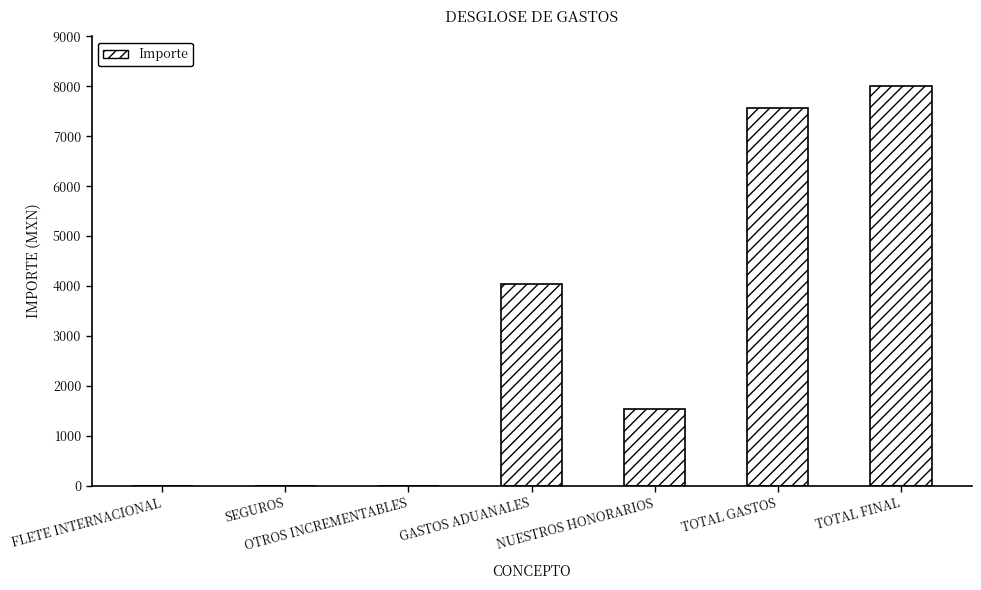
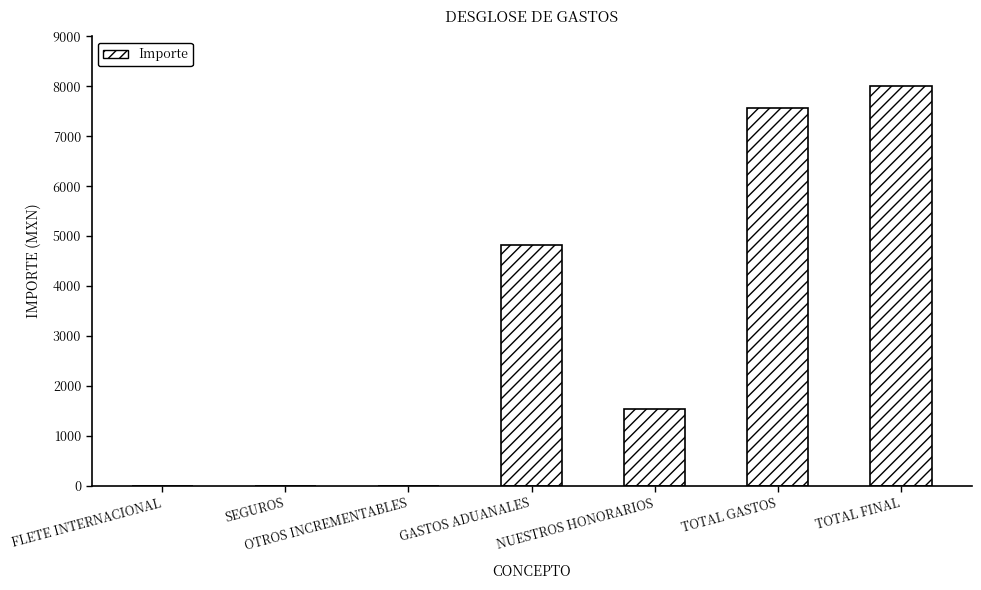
  {
    "FLETE INTERNACIONAL": 0,
    "SEGUROS": 0,
    "OTROS INCREMENTABLES": 0,
-   "GASTOS ADUANALES": 4000,
+   "GASTOS ADUANALES": 4800,
    "NUESTROS HONORARIOS": 1500,
    "TOTAL GASTOS": 7600,
    "TOTAL FINAL": 8000
  }
